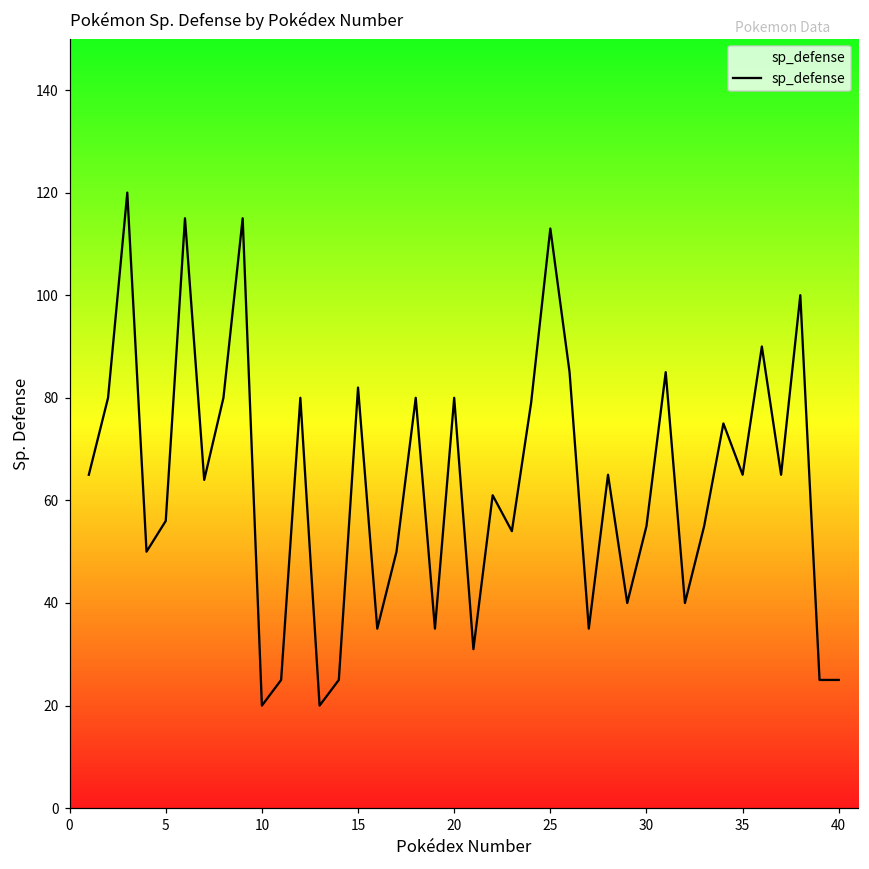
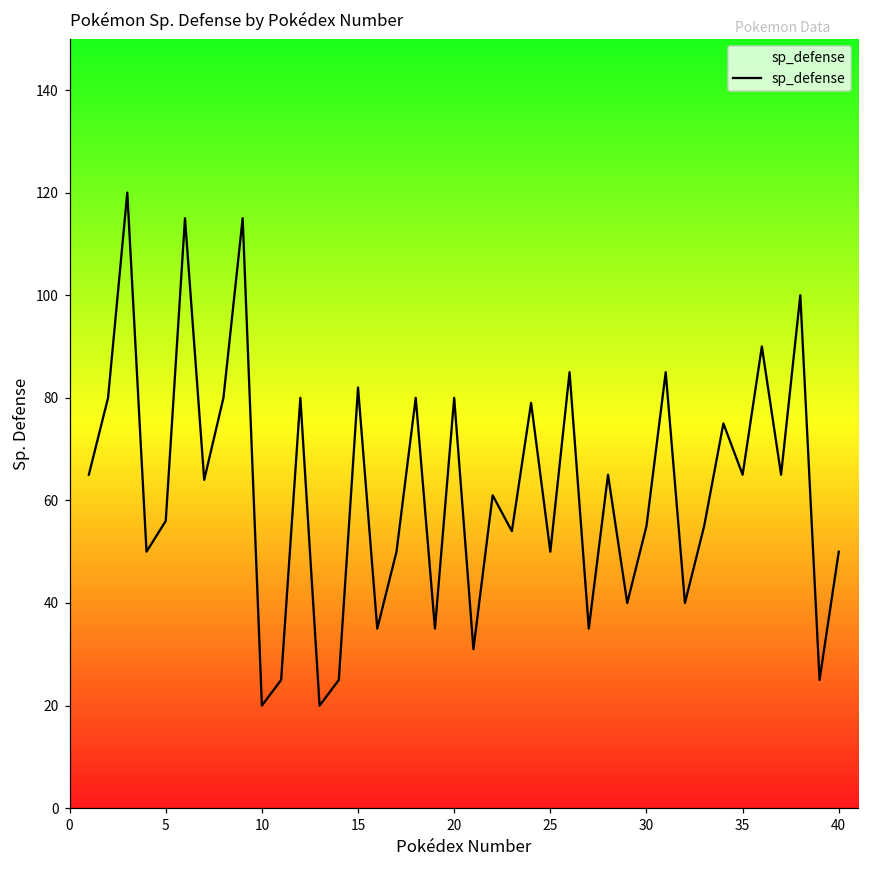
  {
    "5": 56,
    "10": 20,
    "15": 82,
    "20": 80,
-   "25": 113,
+   "25": 50,
    "30": 55,
    "35": 65,
-   "40": 25
+   "40": 50
  }
